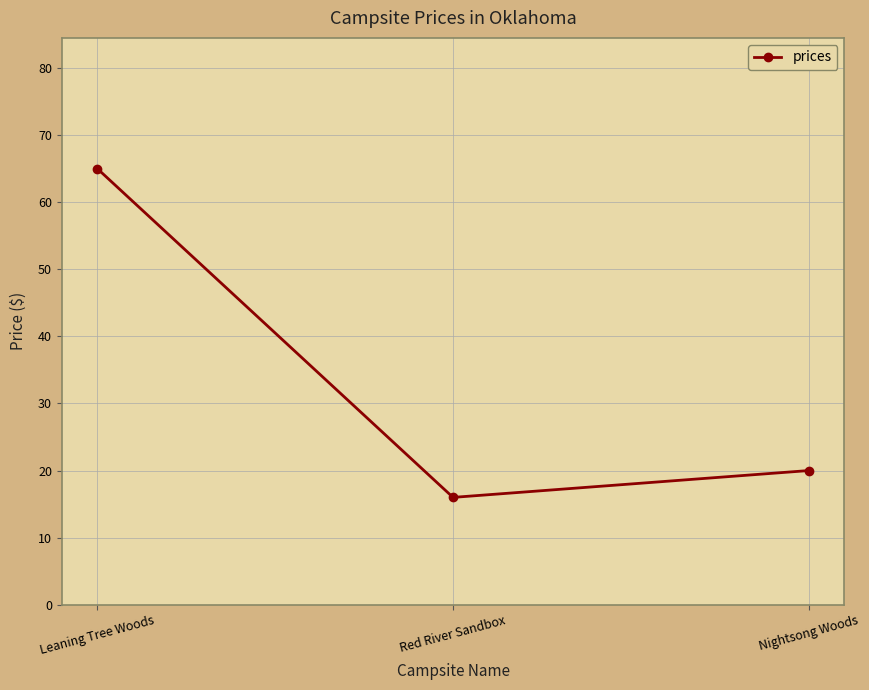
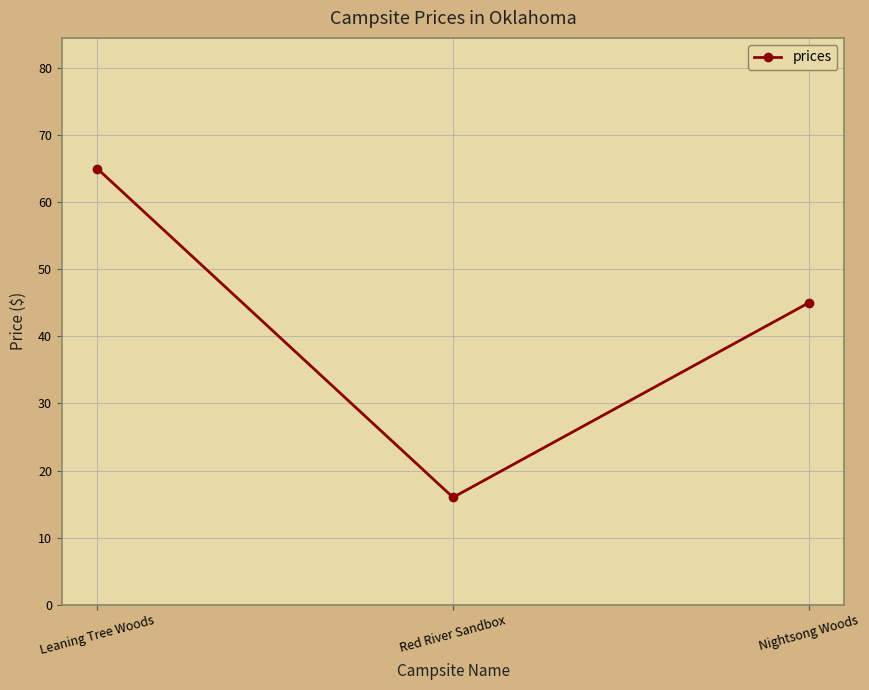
  {
    "Leaning Tree Woods": 65,
    "Red River Sandbox": 16,
-   "Nightsong Woods": 20
+   "Nightsong Woods": 45
  }
